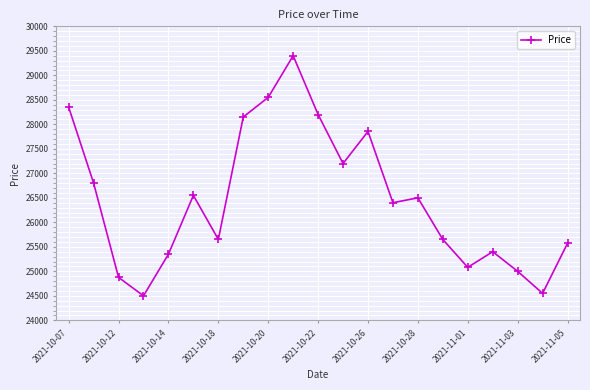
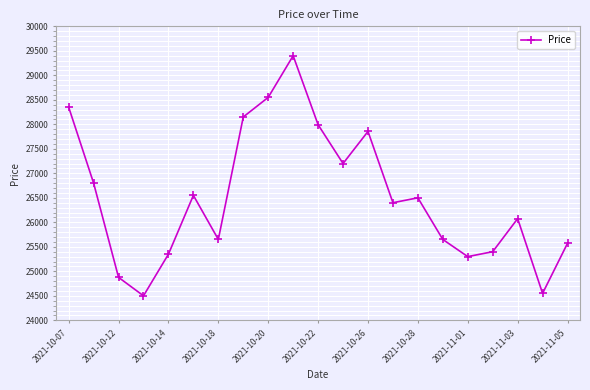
  {
    "2021-10-07": 28400,
    "2021-10-12": 24900,
    "2021-10-14": 25400,
    "2021-10-18": 25700,
    "2021-10-20": 28600,
-   "2021-10-22": 28200,
+   "2021-10-22": 28000,
    "2021-10-26": 27900,
    "2021-10-28": 26500,
-   "2021-11-01": 25100,
-   "2021-11-03": 25000,
+   "2021-11-01": 25300,
+   "2021-11-03": 26100,
    "2021-11-05": 25600
  }
